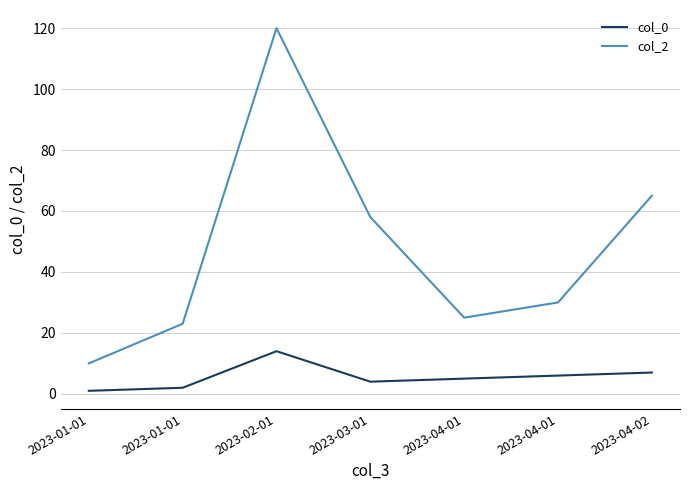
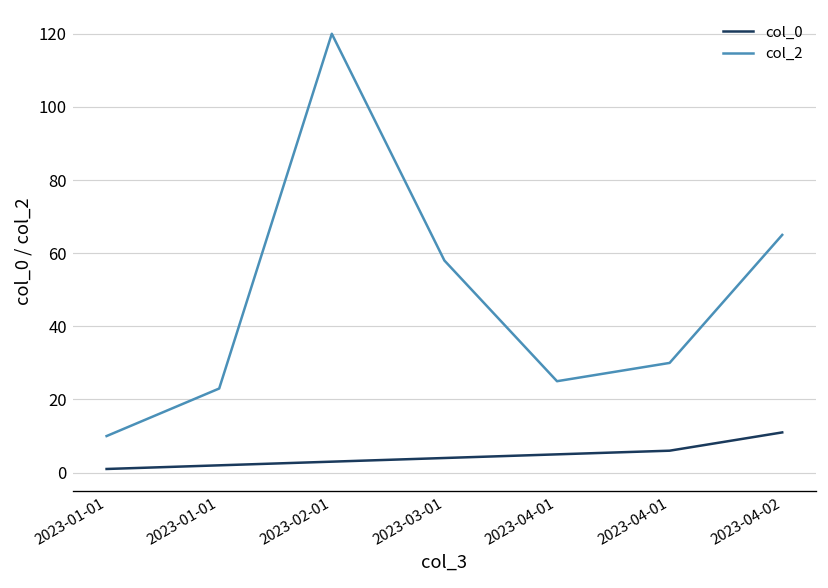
  {
    "col_0": {
-     "2023-02-01": 14,
+     "2023-02-01": 3,
      "2023-03-01": 4,
-     "2023-04-02": 7
+     "2023-04-02": 11
    },
    "col_2": {
      "2023-02-01": 120,
      "2023-03-01": 58,
      "2023-04-02": 65
    }
  }
